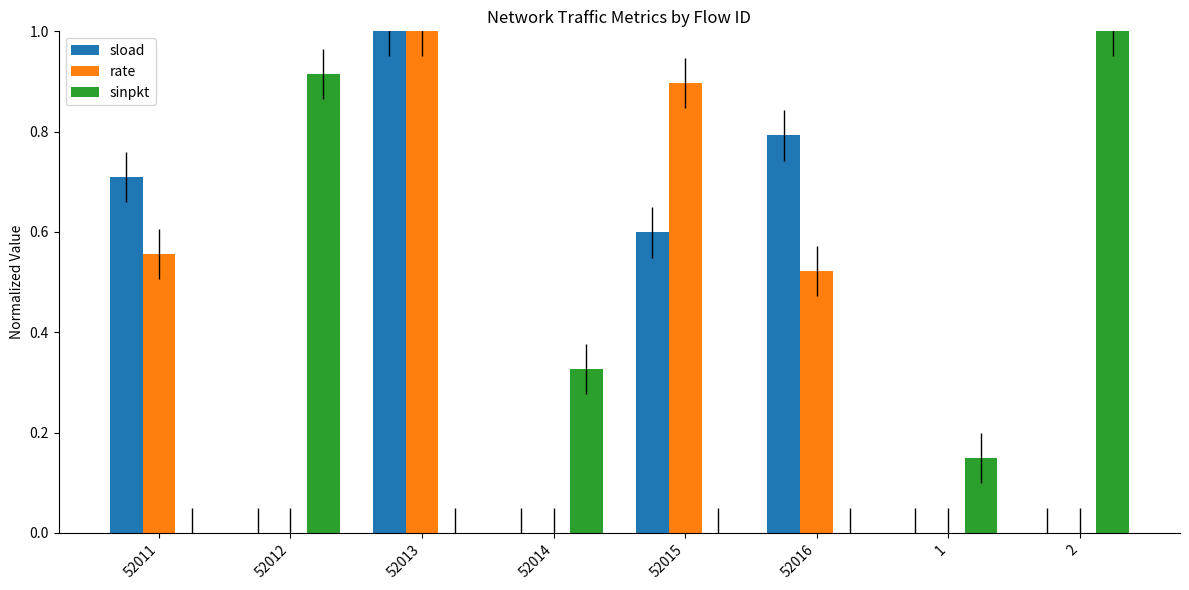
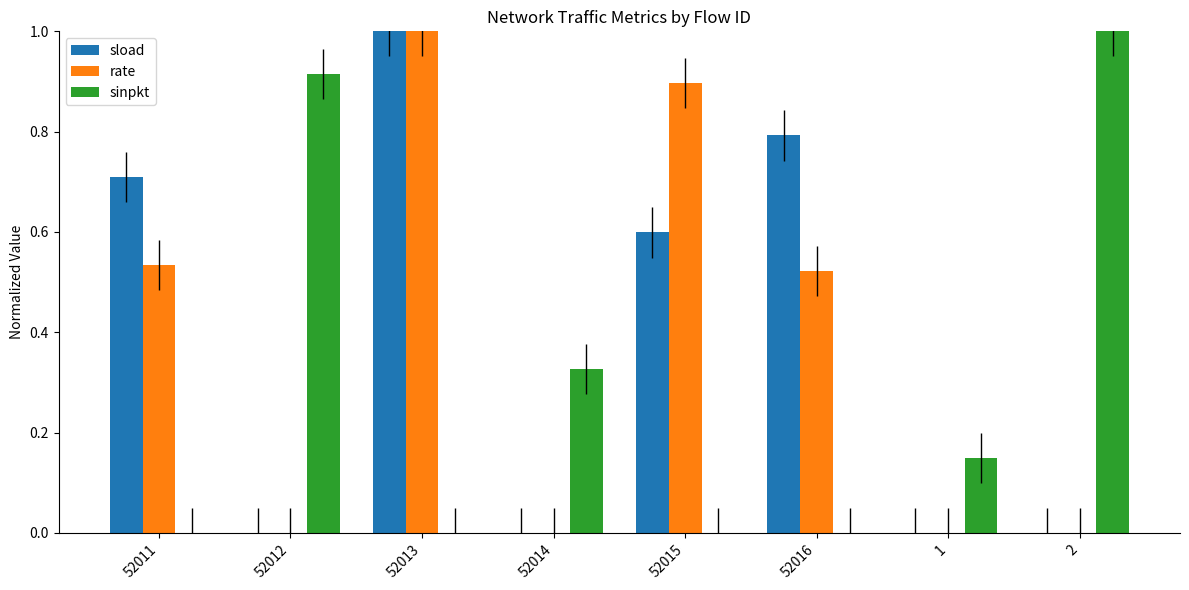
  {
    "sload": {
      "52011": 0.71,
      "52013": 1.00,
      "52015": 0.60,
      "52016": 0.79,
      "2": 0.00
    },
    "rate": {
-     "52011": 0.56,
+     "52011": 0.53,
      "52012": 0.00,
      "52013": 1.00,
      "52015": 0.90,
      "52016": 0.52
    },
    "sinpkt": {
      "52012": 0.91,
      "52013": 0.00,
      "52014": 0.33,
      "1": 0.15,
      "2": 1.00
    }
  }
